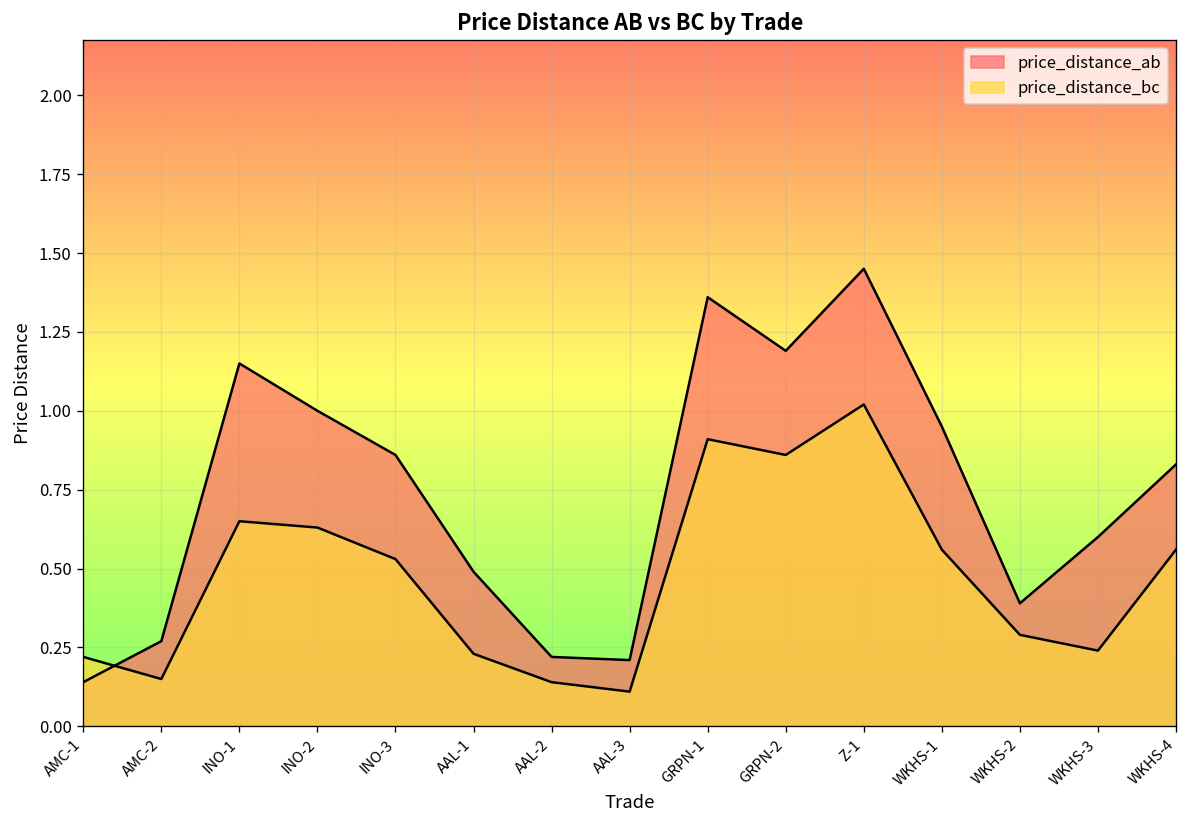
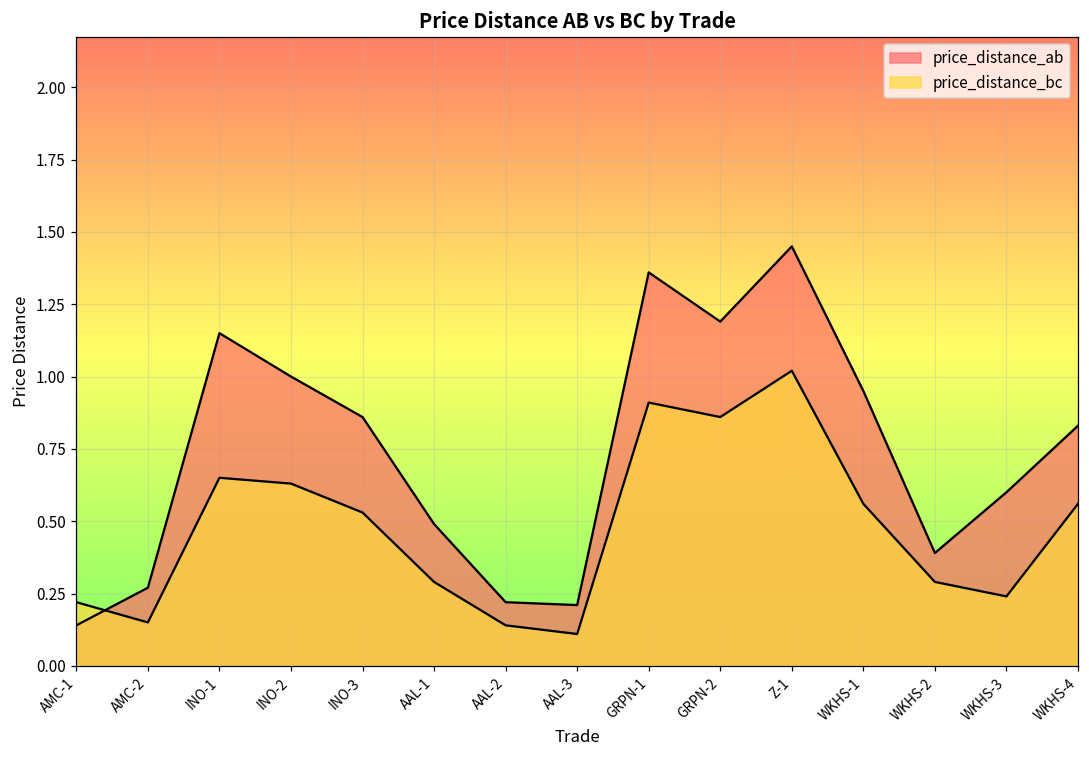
  {
    "price_distance_ab": {
      "AMC-1": 0.14,
      "AMC-2": 0.27,
      "INO-1": 1.15,
      "INO-2": 1.00,
      "INO-3": 0.86,
      "AAL-1": 0.49,
      "AAL-2": 0.22,
      "AAL-3": 0.21,
      "GRPN-1": 1.36,
      "GRPN-2": 1.19,
      "Z-1": 1.45,
      "WKHS-1": 0.95,
      "WKHS-2": 0.39,
      "WKHS-3": 0.60,
      "WKHS-4": 0.83
    },
    "price_distance_bc": {
      "AMC-1": 0.22,
      "AMC-2": 0.15,
      "INO-1": 0.65,
      "INO-2": 0.63,
      "INO-3": 0.53,
-     "AAL-1": 0.23,
+     "AAL-1": 0.29,
      "AAL-2": 0.14,
      "AAL-3": 0.11,
      "GRPN-1": 0.91,
      "GRPN-2": 0.86,
      "Z-1": 1.02,
      "WKHS-1": 0.56,
      "WKHS-2": 0.29,
      "WKHS-3": 0.24,
      "WKHS-4": 0.56
    }
  }
